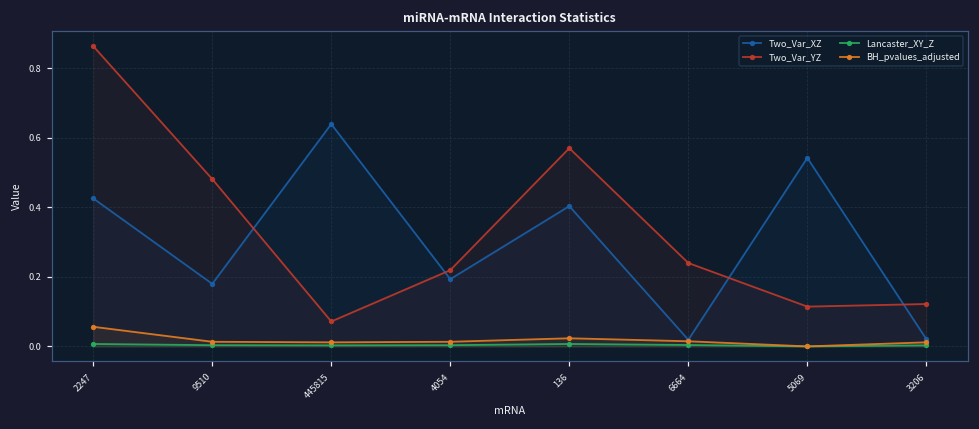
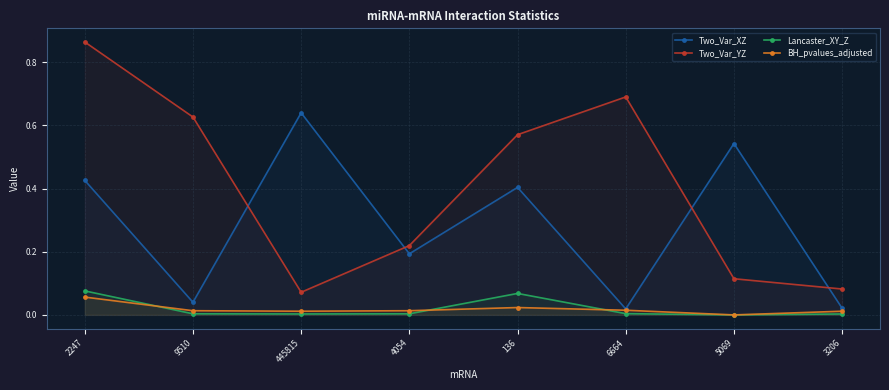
  {
    "Two_Var_XZ": {
      "2247": 0.43,
-     "9510": 0.18,
+     "9510": 0.04,
      "445815": 0.64,
      "4054": 0.19,
      "136": 0.40,
      "5069": 0.54,
      "3206": 0.02
    },
    "Two_Var_YZ": {
      "2247": 0.86,
-     "9510": 0.48,
+     "9510": 0.63,
      "445815": 0.07,
      "4054": 0.22,
      "136": 0.57,
-     "6664": 0.24,
+     "6664": 0.69,
      "5069": 0.11,
-     "3206": 0.12
+     "3206": 0.08
    },
    "Lancaster_XY_Z": {
-     "2247": 0.01,
+     "2247": 0.08,
      "9510": 0.00,
      "445815": 0.00,
      "4054": 0.00,
-     "136": 0.01,
+     "136": 0.07,
      "6664": 0.00,
      "3206": 0.00
    },
    "BH_pvalues_adjusted": {
      "2247": 0.06,
      "9510": 0.01,
      "445815": 0.01,
      "4054": 0.01,
      "136": 0.02,
      "3206": 0.01
    }
  }
